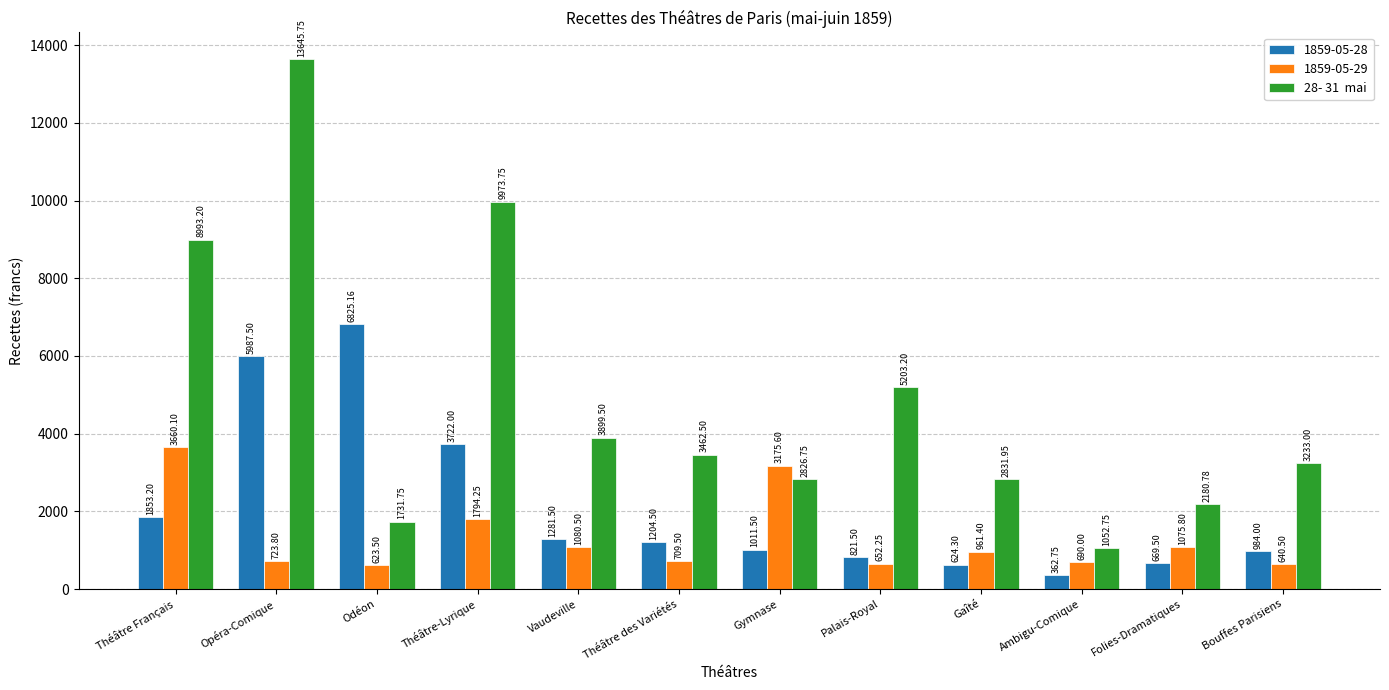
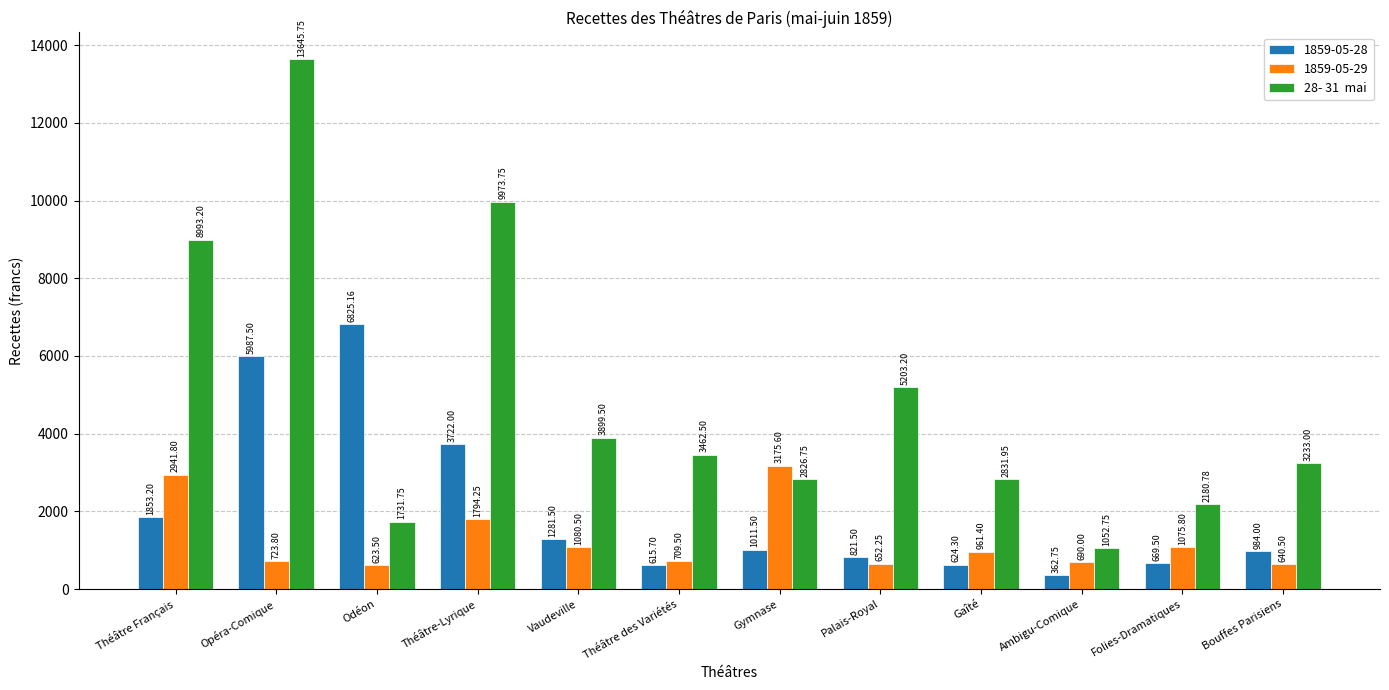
  {
    "1859-05-28": {
      "Théâtre Français": 1853.20,
      "Opéra-Comique": 5987.50,
      "Odéon": 6825.16,
      "Théâtre-Lyrique": 3722.00,
      "Vaudeville": 1281.50,
-     "Théâtre des Variétés": 1204.50,
+     "Théâtre des Variétés": 615.70,
      "Gymnase": 1011.50,
      "Palais-Royal": 821.50,
      "Gaîté": 624.30,
      "Ambigu-Comique": 362.75,
      "Folies-Dramatiques": 669.50,
      "Bouffes Parisiens": 984.00
    },
    "1859-05-29": {
-     "Théâtre Français": 3660.10,
+     "Théâtre Français": 2941.80,
      "Opéra-Comique": 723.80,
      "Odéon": 623.50,
      "Théâtre-Lyrique": 1794.25,
      "Vaudeville": 1080.50,
      "Théâtre des Variétés": 709.50,
      "Gymnase": 3175.60,
      "Palais-Royal": 652.25,
      "Gaîté": 961.40,
      "Ambigu-Comique": 690.00,
      "Folies-Dramatiques": 1075.80,
      "Bouffes Parisiens": 640.50
    },
    "28- 31 mai": {
      "Théâtre Français": 8993.20,
      "Opéra-Comique": 13645.75,
      "Odéon": 1731.75,
      "Théâtre-Lyrique": 9973.75,
      "Vaudeville": 3899.50,
      "Théâtre des Variétés": 3462.50,
      "Gymnase": 2826.75,
      "Palais-Royal": 5203.20,
      "Gaîté": 2831.95,
      "Ambigu-Comique": 1052.75,
      "Folies-Dramatiques": 2180.78,
      "Bouffes Parisiens": 3233.00
    }
  }
